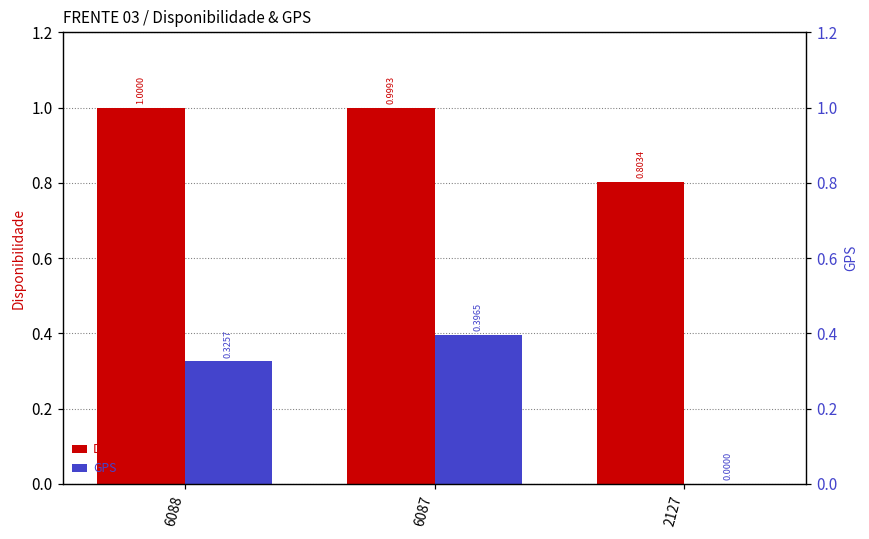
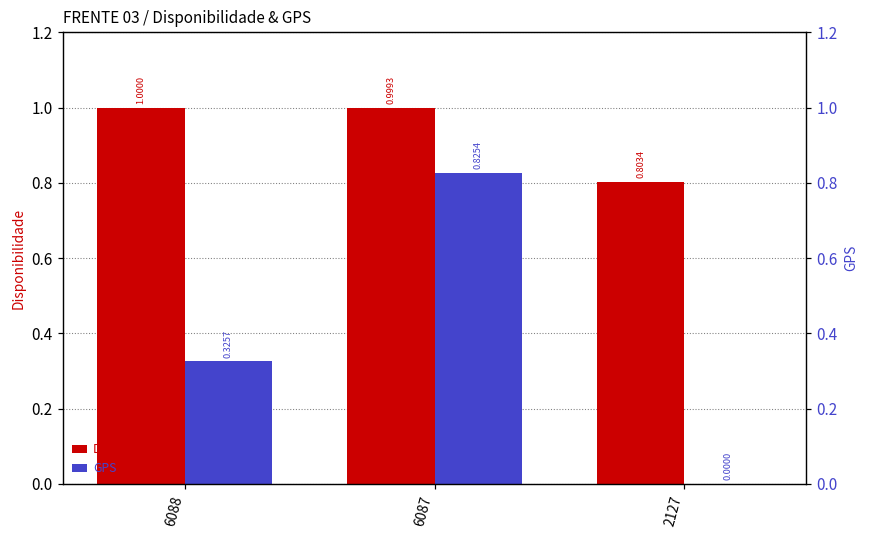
  {
    "GPS": {
      "6088": 0.3257,
-     "6087": 0.3965,
+     "6087": 0.8254,
      "2127": 0.0000
    }
  }
